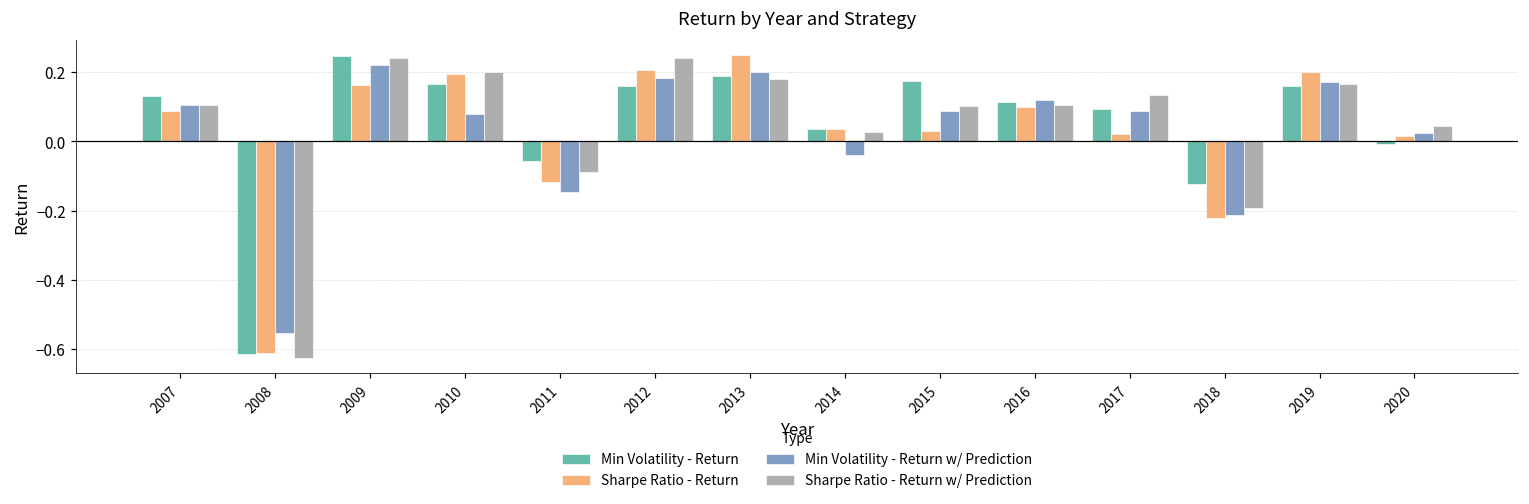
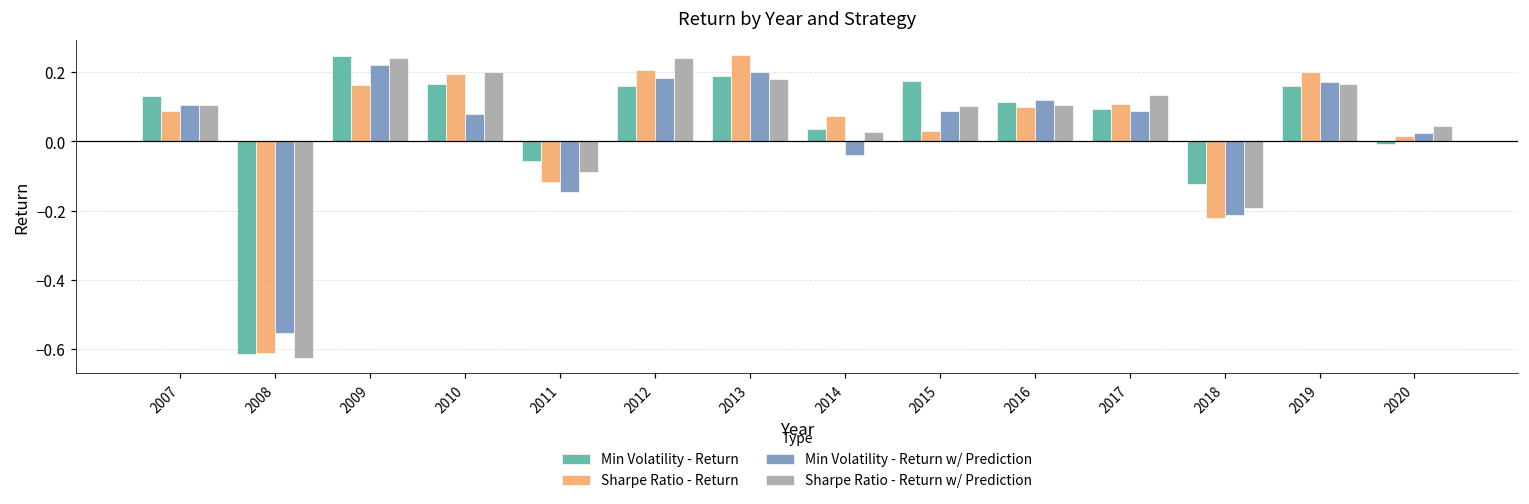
  {
    "Sharpe Ratio - Return": {
      "2007": 0.09,
      "2008": -0.61,
      "2009": 0.16,
      "2010": 0.20,
      "2011": -0.12,
      "2012": 0.21,
      "2013": 0.25,
-     "2014": 0.04,
+     "2014": 0.07,
      "2015": 0.03,
      "2016": 0.10,
-     "2017": 0.02,
+     "2017": 0.11,
      "2018": -0.22,
      "2019": 0.20,
      "2020": 0.02
    },
    "Sharpe Ratio - Return w/ Prediction": {
      "2007": 0.11,
      "2008": -0.63,
      "2009": 0.24,
      "2010": 0.20,
      "2011": -0.09,
      "2012": 0.24,
      "2013": 0.18,
      "2014": 0.03,
      "2015": 0.10,
      "2016": 0.10,
      "2017": 0.13,
      "2018": -0.19,
      "2019": 0.17,
      "2020": 0.04
    }
  }
